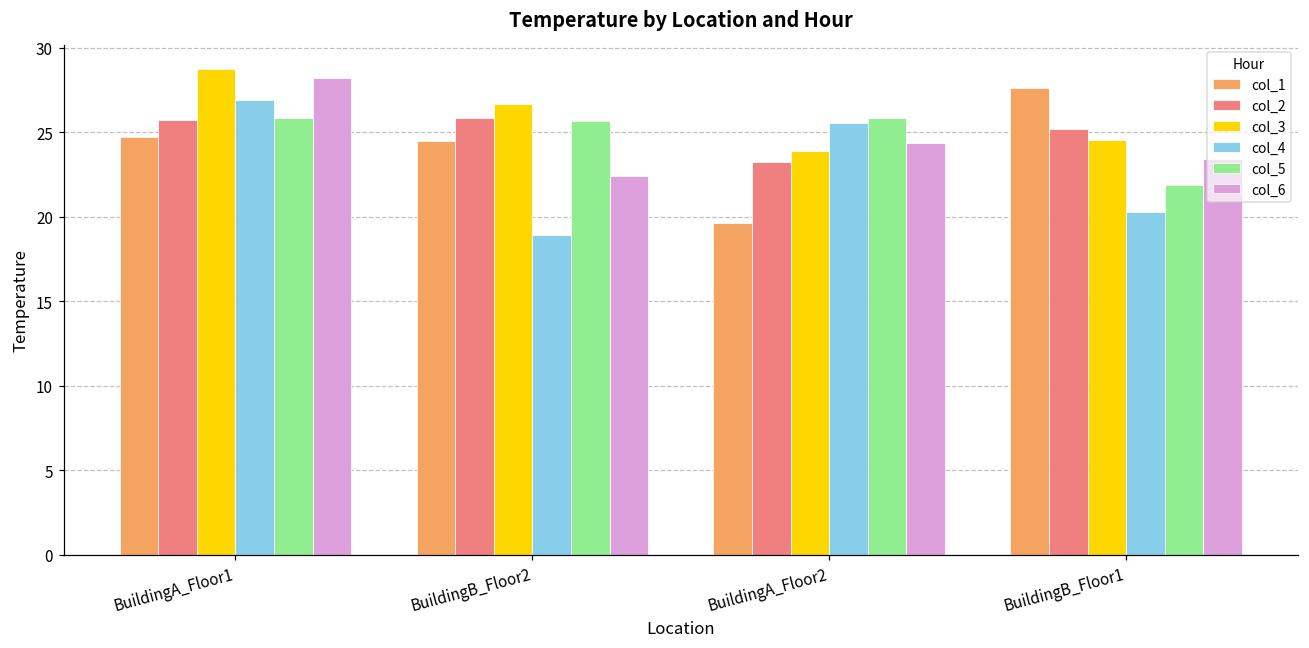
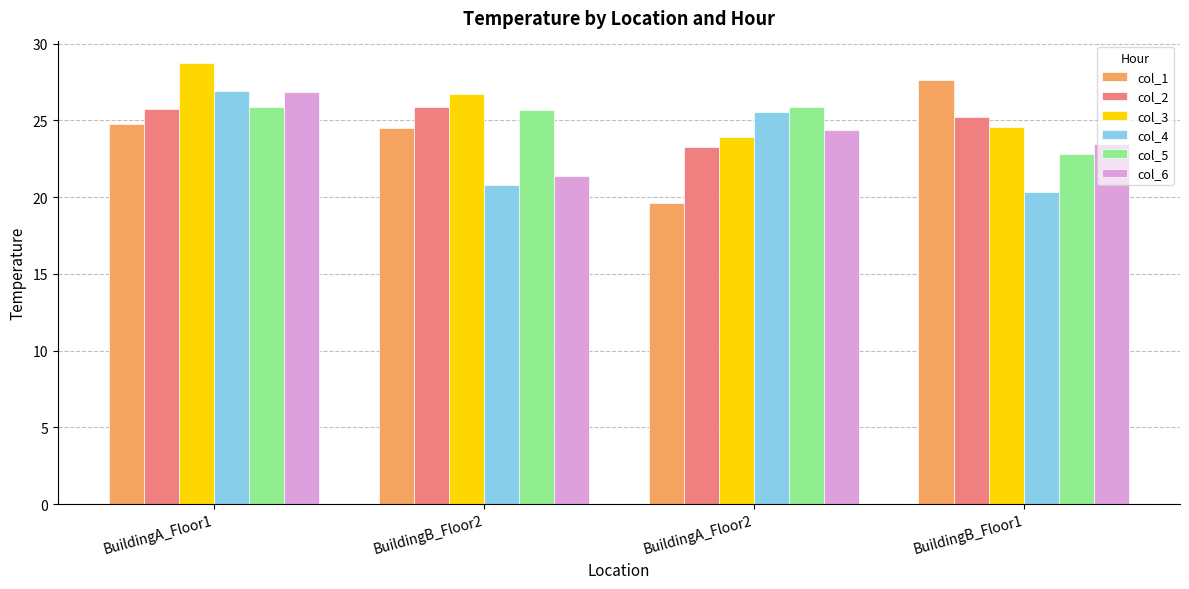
  {
    "col_3": {
      "BuildingA_Floor1": 28.7,
      "BuildingB_Floor2": 26.7,
      "BuildingA_Floor2": 23.9,
      "BuildingB_Floor1": 24.6
    },
    "col_4": {
      "BuildingA_Floor1": 26.9,
-     "BuildingB_Floor2": 19.0,
+     "BuildingB_Floor2": 20.8,
      "BuildingA_Floor2": 25.5,
      "BuildingB_Floor1": 20.3
    },
    "col_5": {
      "BuildingA_Floor1": 25.9,
      "BuildingB_Floor2": 25.7,
      "BuildingA_Floor2": 25.9,
-     "BuildingB_Floor1": 21.9
+     "BuildingB_Floor1": 22.8
    },
    "col_6": {
-     "BuildingA_Floor1": 28.2,
-     "BuildingB_Floor2": 22.4,
+     "BuildingA_Floor1": 26.8,
+     "BuildingB_Floor2": 21.4,
      "BuildingA_Floor2": 24.4
    }
  }
